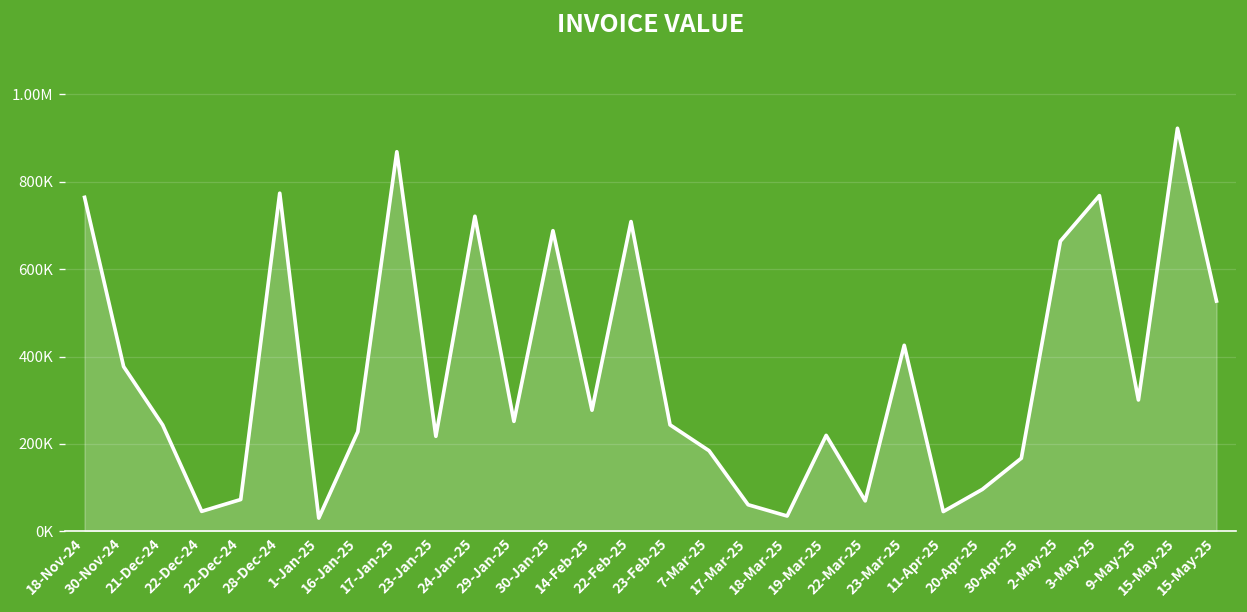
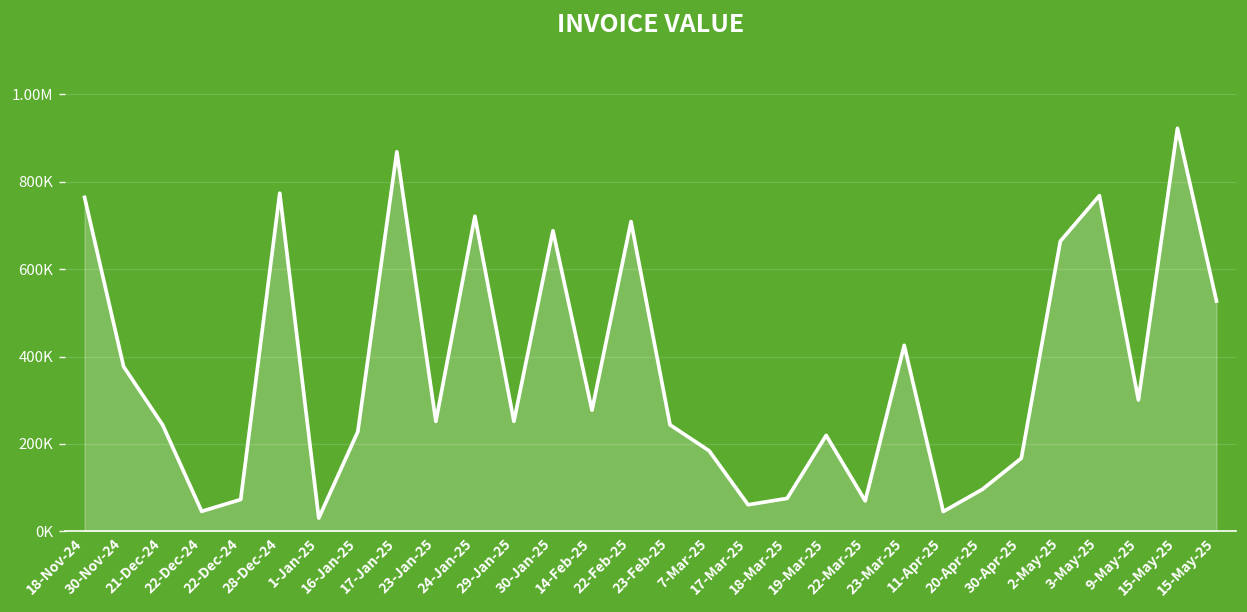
  {
    "18-Nov-24": 760000,
    "30-Nov-24": 380000,
    "21-Dec-24": 240000,
    "28-Dec-24": 770000,
    "1-Jan-25": 30000,
    "16-Jan-25": 230000,
    "17-Jan-25": 870000,
-   "23-Jan-25": 220000,
+   "23-Jan-25": 250000,
    "24-Jan-25": 720000,
    "29-Jan-25": 250000,
    "30-Jan-25": 690000,
    "14-Feb-25": 280000,
    "22-Feb-25": 710000,
    "23-Feb-25": 240000,
    "7-Mar-25": 180000,
    "17-Mar-25": 60000,
-   "18-Mar-25": 40000,
+   "18-Mar-25": 80000,
    "19-Mar-25": 220000,
    "22-Mar-25": 70000,
    "23-Mar-25": 430000,
    "11-Apr-25": 50000,
    "20-Apr-25": 100000,
    "30-Apr-25": 170000,
    "2-May-25": 660000,
    "3-May-25": 770000,
    "9-May-25": 300000
  }
